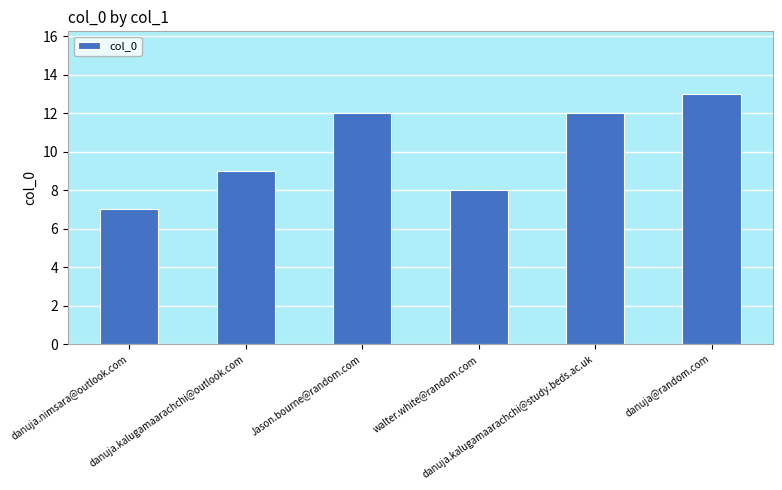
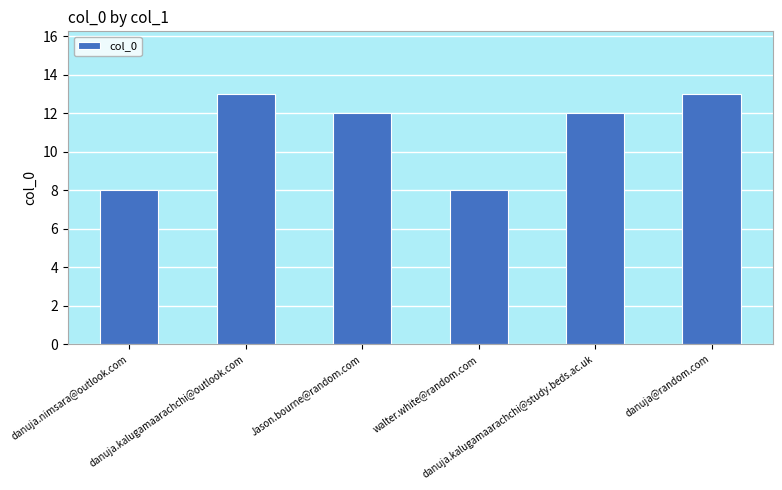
  {
-   "danuja.nimsara@outlook.com": 7,
-   "danuja.kalugamaarachchi@outlook.com": 9,
+   "danuja.nimsara@outlook.com": 8,
+   "danuja.kalugamaarachchi@outlook.com": 13,
    "Jason.bourne@random.com": 12,
    "walter.white@random.com": 8,
    "danuja.kalugamaarachchi@study.beds.ac.uk": 12,
    "danuja@random.com": 13
  }
